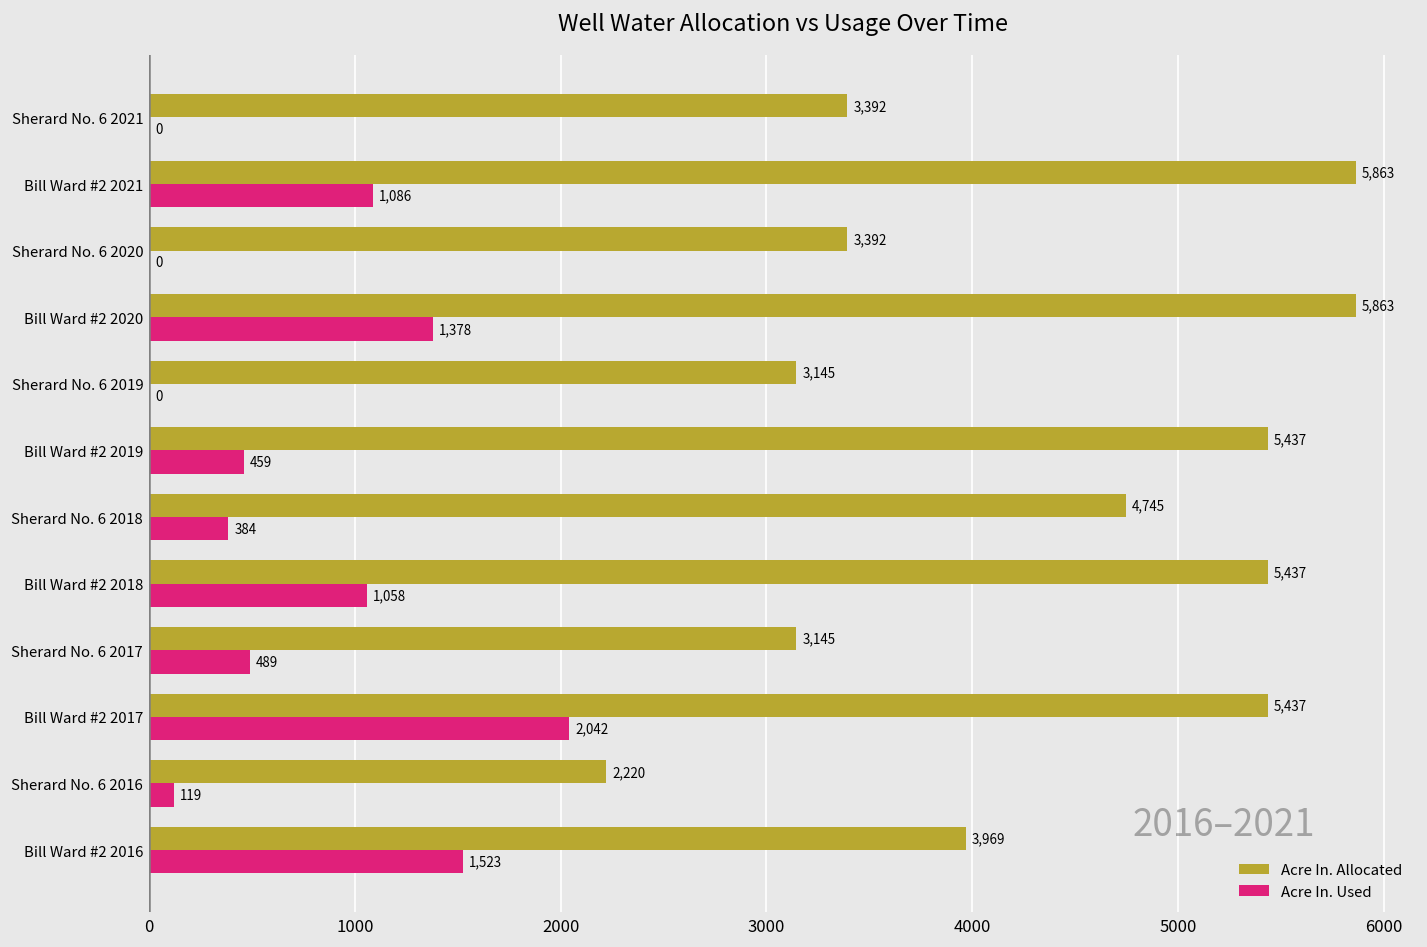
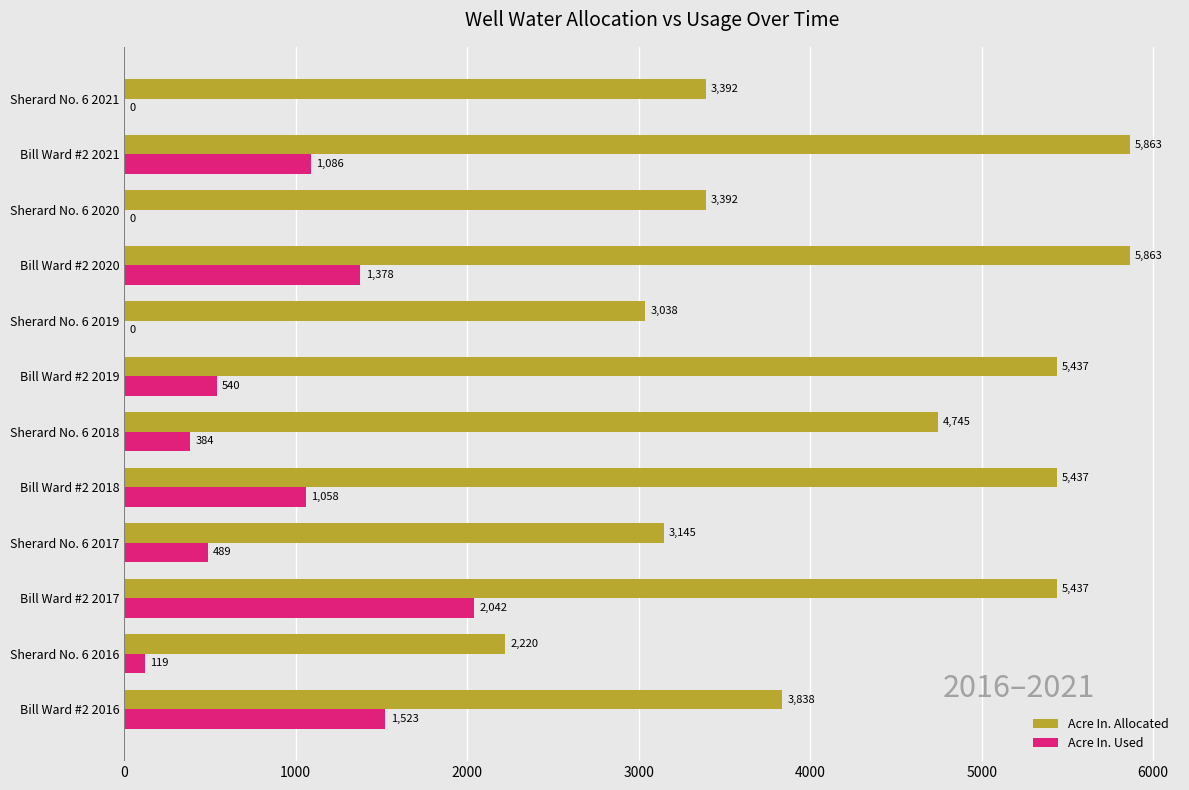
  {
    "Acre In. Allocated": {
      "Sherard No. 6 2021": "3,392",
      "Bill Ward #2 2021": "5,863",
      "Sherard No. 6 2020": "3,392",
      "Bill Ward #2 2020": "5,863",
-     "Sherard No. 6 2019": "3,145",
+     "Sherard No. 6 2019": "3,038",
      "Bill Ward #2 2019": "5,437",
      "Sherard No. 6 2018": "4,745",
      "Bill Ward #2 2018": "5,437",
      "Sherard No. 6 2017": "3,145",
      "Bill Ward #2 2017": "5,437",
      "Sherard No. 6 2016": "2,220",
-     "Bill Ward #2 2016": "3,969"
+     "Bill Ward #2 2016": "3,838"
    },
    "Acre In. Used": {
      "Sherard No. 6 2021": "0",
      "Bill Ward #2 2021": "1,086",
      "Sherard No. 6 2020": "0",
      "Bill Ward #2 2020": "1,378",
      "Sherard No. 6 2019": "0",
-     "Bill Ward #2 2019": "459",
+     "Bill Ward #2 2019": "540",
      "Sherard No. 6 2018": "384",
      "Bill Ward #2 2018": "1,058",
      "Sherard No. 6 2017": "489",
      "Bill Ward #2 2017": "2,042",
      "Sherard No. 6 2016": "119",
      "Bill Ward #2 2016": "1,523"
    }
  }
